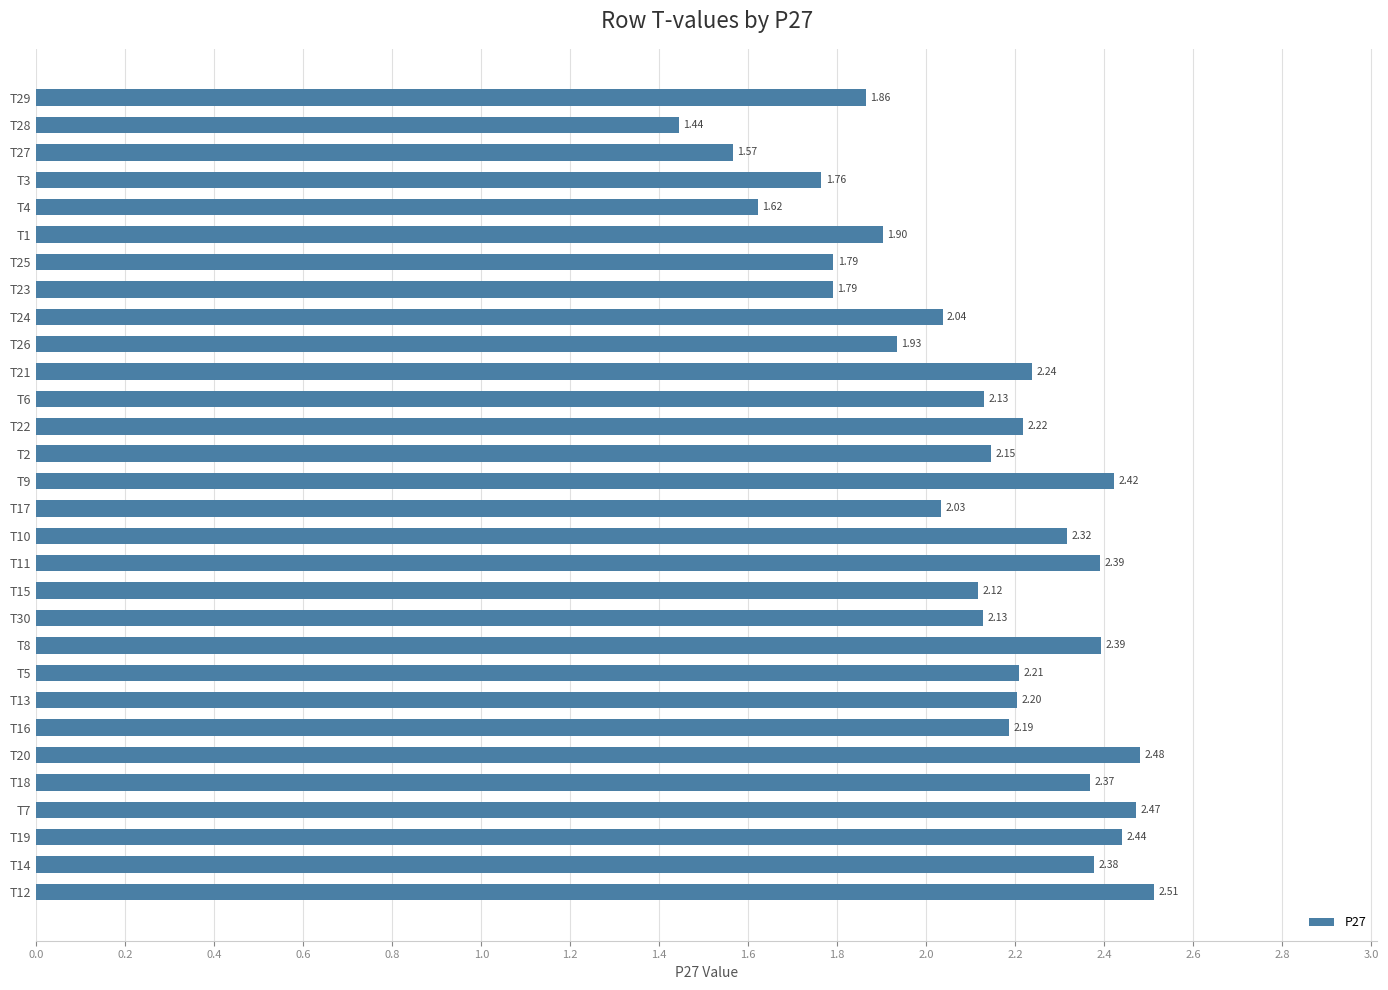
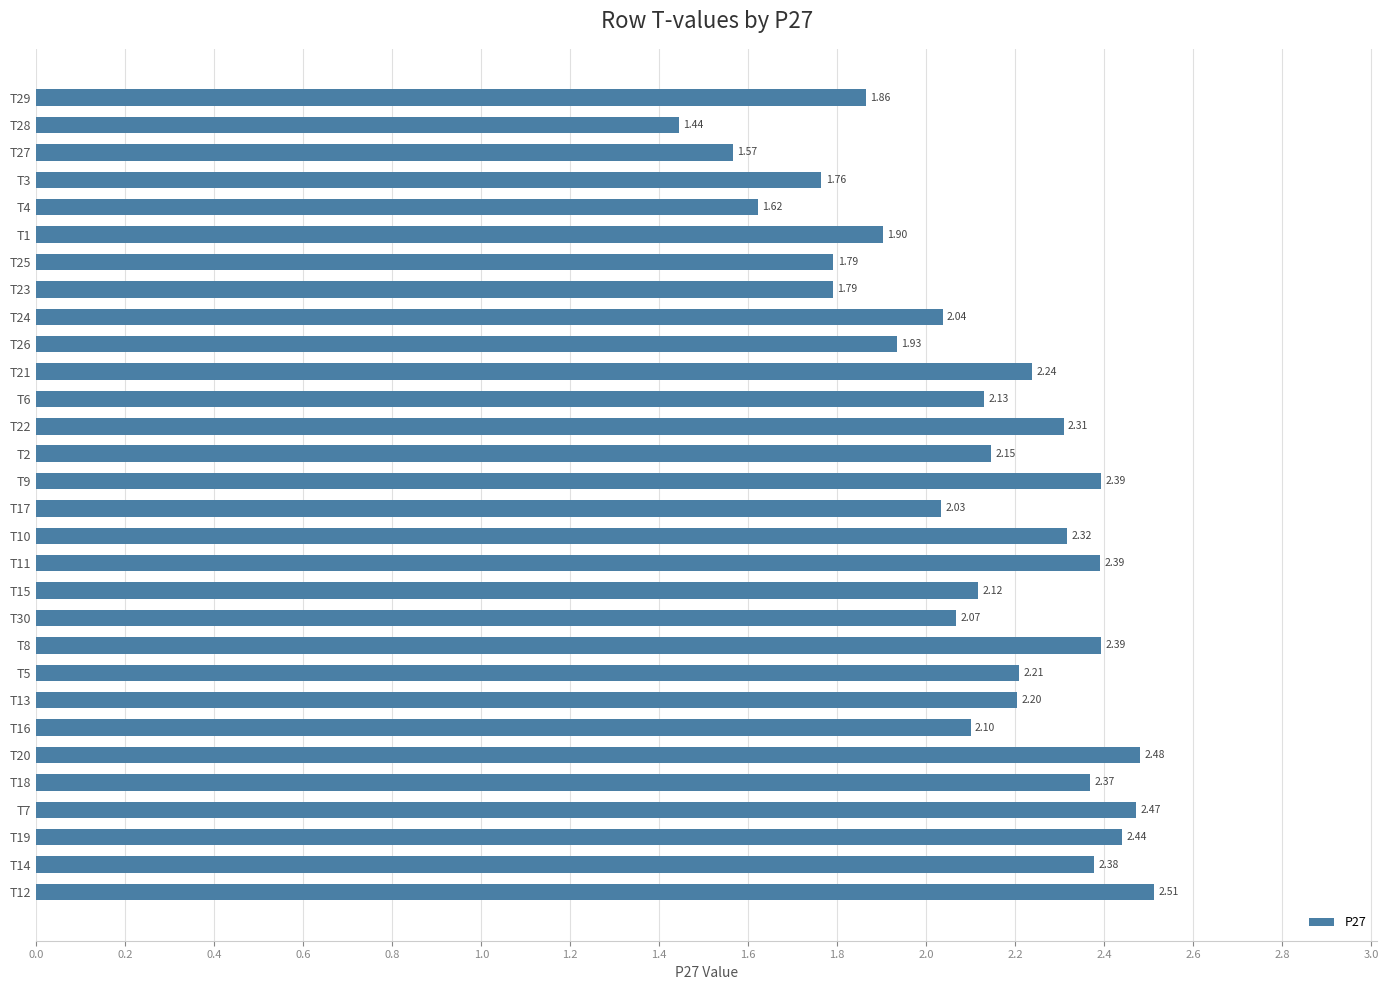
  {
    "T29": 1.86,
    "T28": 1.44,
    "T27": 1.57,
    "T3": 1.76,
    "T4": 1.62,
    "T1": 1.90,
    "T25": 1.79,
    "T23": 1.79,
    "T24": 2.04,
    "T26": 1.93,
    "T21": 2.24,
    "T6": 2.13,
-   "T22": 2.22,
+   "T22": 2.31,
    "T2": 2.15,
-   "T9": 2.42,
+   "T9": 2.39,
    "T17": 2.03,
    "T10": 2.32,
    "T11": 2.39,
    "T15": 2.12,
-   "T30": 2.13,
+   "T30": 2.07,
    "T8": 2.39,
    "T5": 2.21,
    "T13": 2.20,
-   "T16": 2.19,
+   "T16": 2.10,
    "T20": 2.48,
    "T18": 2.37,
    "T7": 2.47,
    "T19": 2.44,
    "T14": 2.38,
    "T12": 2.51
  }
